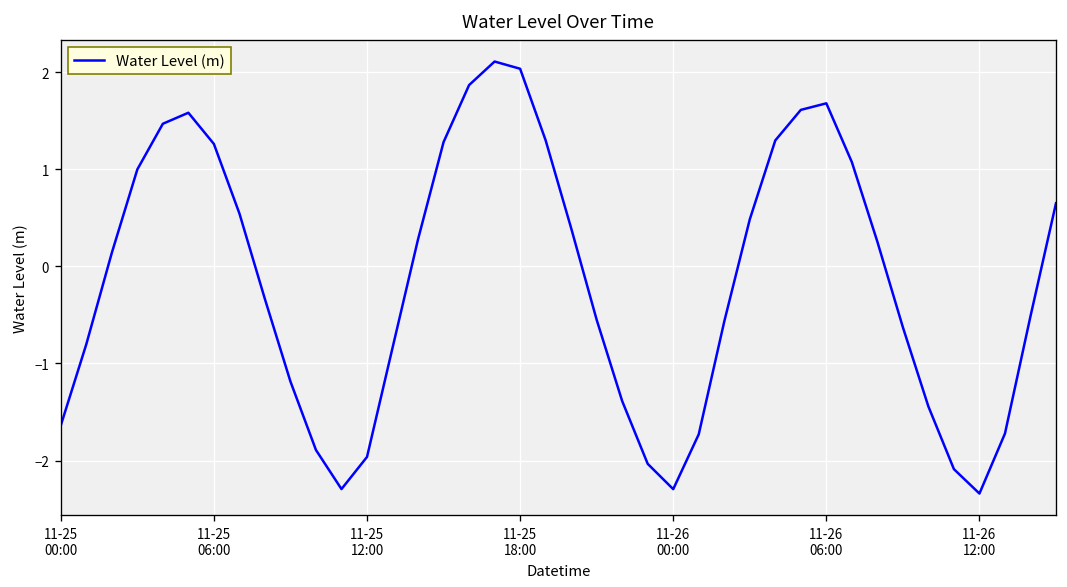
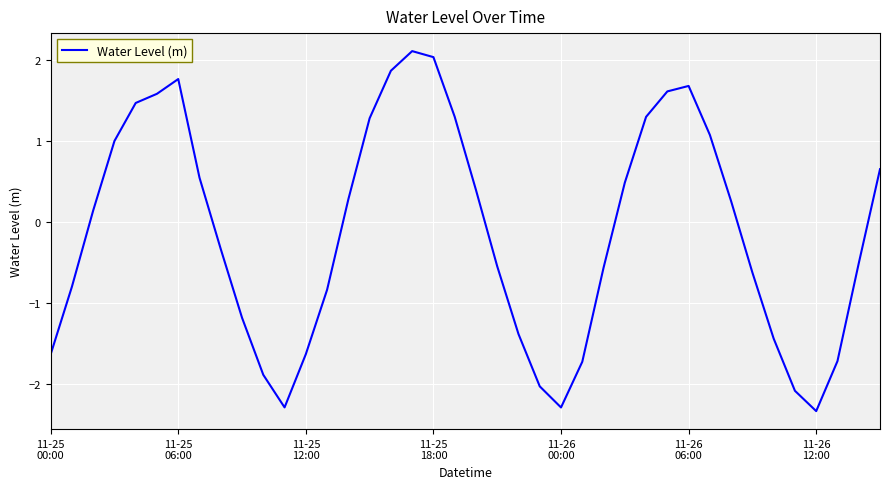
  {
    "11-25 00:00": -1.6,
-   "11-25 06:00": 1.3,
-   "11-25 12:00": -2.0,
+   "11-25 06:00": 1.8,
+   "11-25 12:00": -1.6,
    "11-25 18:00": 2.0,
    "11-26 00:00": -2.3,
    "11-26 06:00": 1.7,
    "11-26 12:00": -2.3
  }
